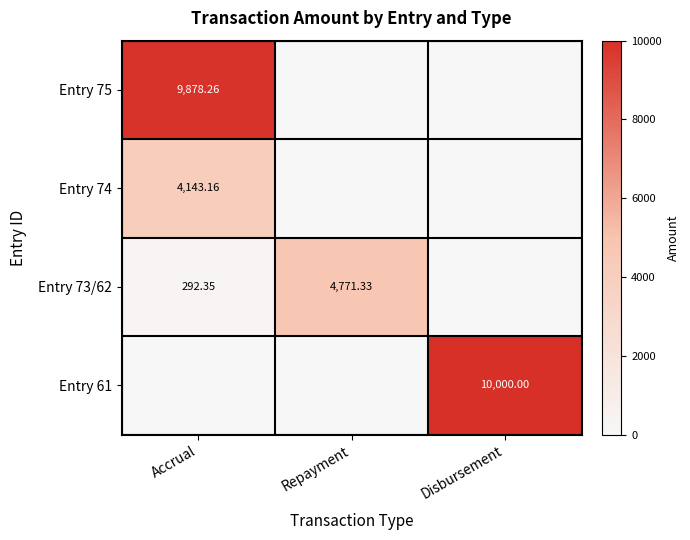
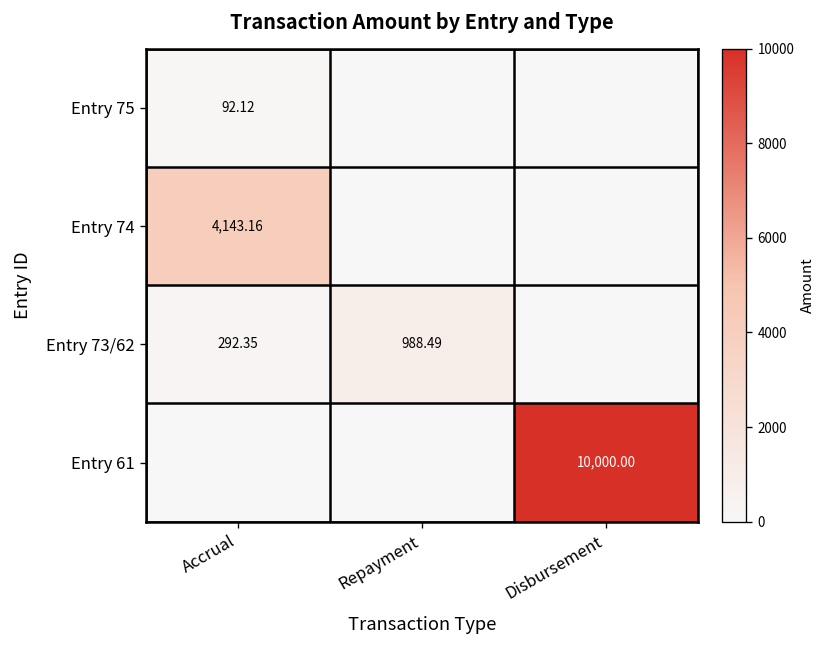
  {
    "Entry 75": {
-     "Accrual": "9,878.26"
+     "Accrual": "92.12"
    },
    "Entry 74": {
      "Accrual": "4,143.16"
    },
    "Entry 73/62": {
      "Accrual": "292.35",
-     "Repayment": "4,771.33"
+     "Repayment": "988.49"
    },
    "Entry 61": {
      "Disbursement": "10,000.00"
    }
  }
